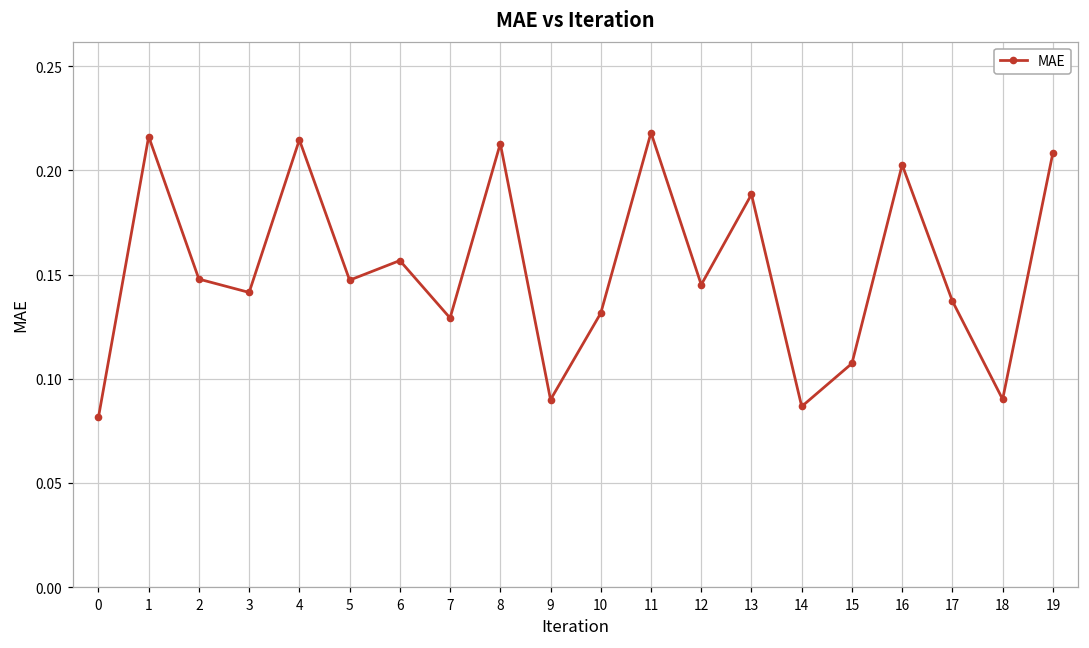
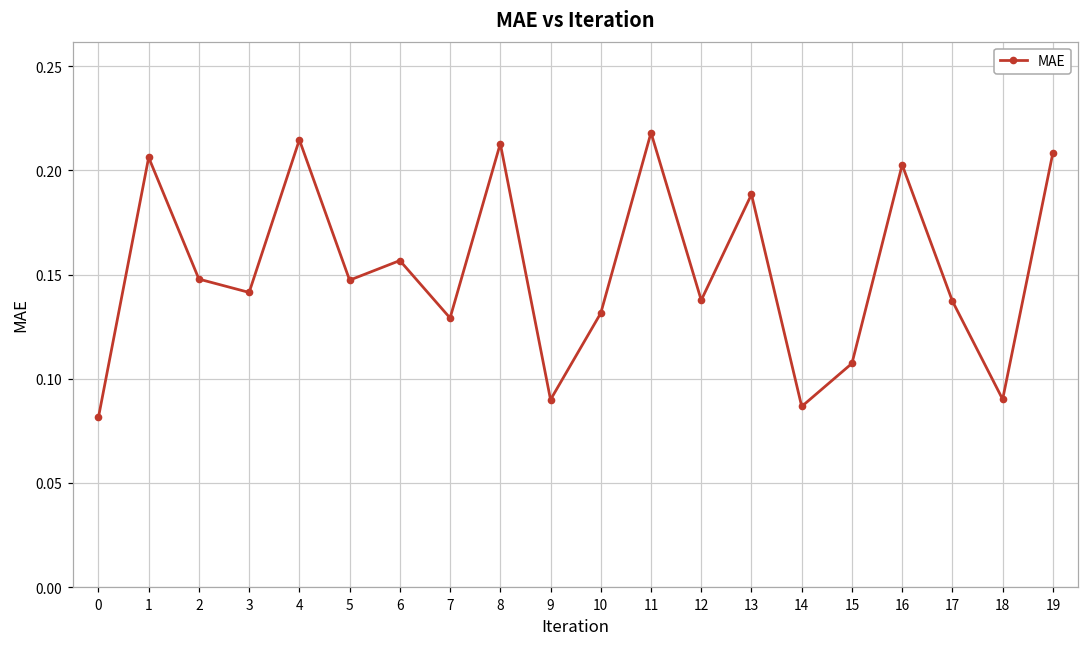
  {
    "0": 0.081,
-   "1": 0.216,
+   "1": 0.206,
    "2": 0.148,
    "3": 0.141,
    "4": 0.215,
    "5": 0.147,
    "6": 0.157,
    "7": 0.129,
    "8": 0.213,
    "9": 0.090,
    "10": 0.132,
    "11": 0.218,
-   "12": 0.145,
+   "12": 0.138,
    "13": 0.188,
    "14": 0.087,
    "15": 0.107,
    "16": 0.203,
    "17": 0.137,
    "18": 0.090,
    "19": 0.208
  }
